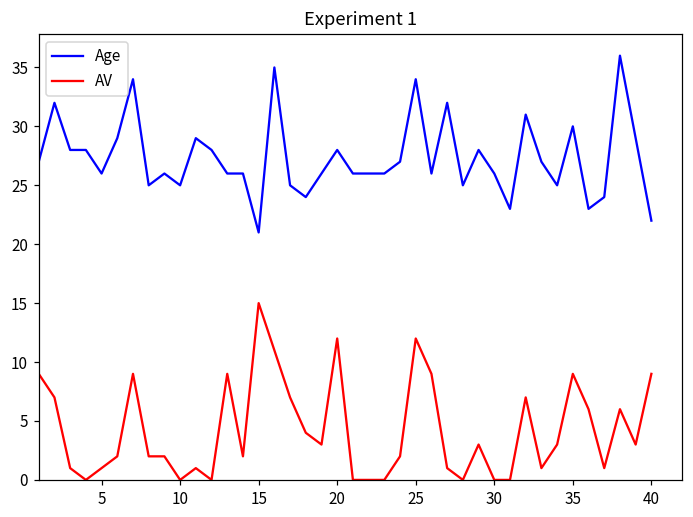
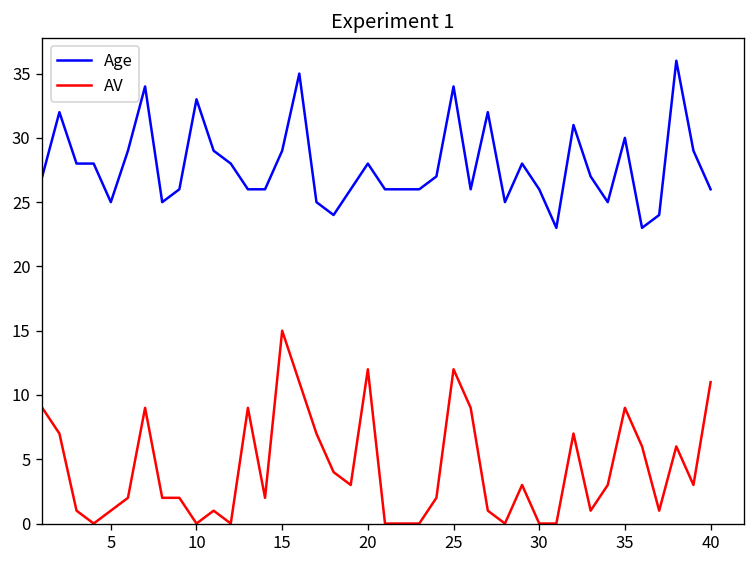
  {
    "Age": {
-     "5": 26,
-     "10": 25,
-     "15": 21,
+     "5": 25,
+     "10": 33,
+     "15": 29,
      "20": 28,
      "25": 34,
      "30": 26,
      "35": 30,
-     "40": 22
+     "40": 26
    },
    "AV": {
      "5": 1,
      "10": 0,
      "15": 15,
      "20": 12,
      "25": 12,
      "30": 0,
      "35": 9,
-     "40": 9
+     "40": 11
    }
  }
